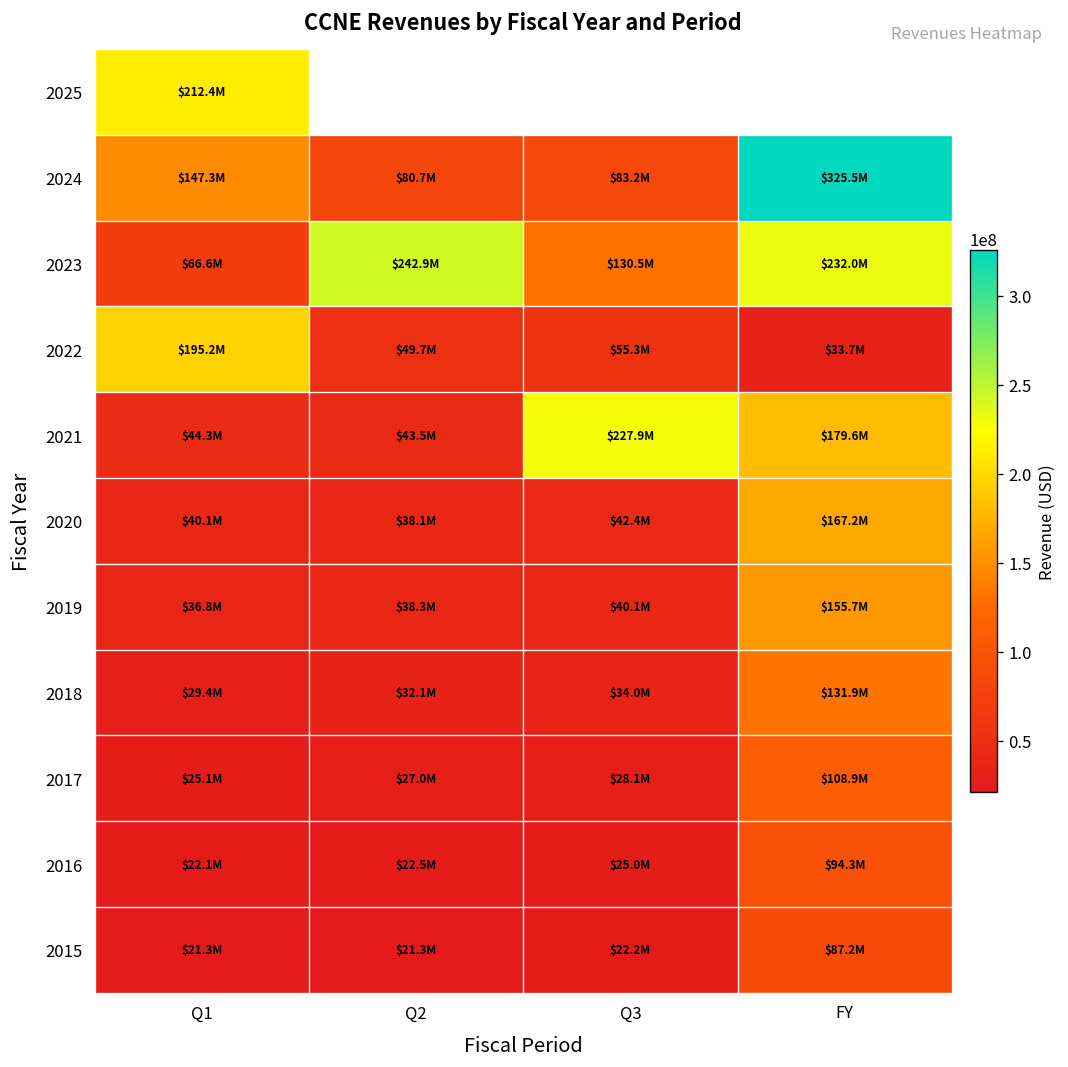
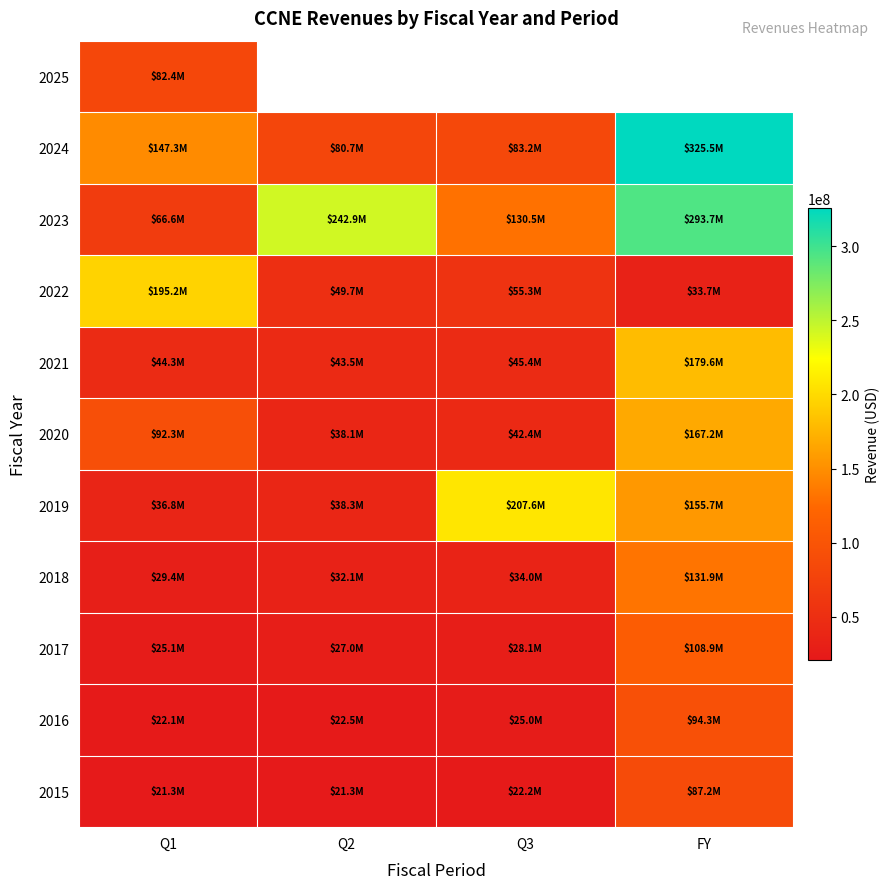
  {
    "2025": {
-     "Q1": "$212.4M"
+     "Q1": "$82.4M"
    },
    "2024": {
      "Q1": "$147.3M",
      "Q2": "$80.7M",
      "Q3": "$83.2M",
      "FY": "$325.5M"
    },
    "2023": {
      "Q1": "$66.6M",
      "Q2": "$242.9M",
      "Q3": "$130.5M",
-     "FY": "$232.0M"
+     "FY": "$293.7M"
    },
    "2022": {
      "Q1": "$195.2M",
      "Q2": "$49.7M",
      "Q3": "$55.3M",
      "FY": "$33.7M"
    },
    "2021": {
      "Q1": "$44.3M",
      "Q2": "$43.5M",
-     "Q3": "$227.9M",
+     "Q3": "$45.4M",
      "FY": "$179.6M"
    },
    "2020": {
-     "Q1": "$40.1M",
+     "Q1": "$92.3M",
      "Q2": "$38.1M",
      "Q3": "$42.4M",
      "FY": "$167.2M"
    },
    "2019": {
      "Q1": "$36.8M",
      "Q2": "$38.3M",
-     "Q3": "$40.1M",
+     "Q3": "$207.6M",
      "FY": "$155.7M"
    },
    "2018": {
      "Q1": "$29.4M",
      "Q2": "$32.1M",
      "Q3": "$34.0M",
      "FY": "$131.9M"
    },
    "2017": {
      "Q1": "$25.1M",
      "Q2": "$27.0M",
      "Q3": "$28.1M",
      "FY": "$108.9M"
    },
    "2016": {
      "Q1": "$22.1M",
      "Q2": "$22.5M",
      "Q3": "$25.0M",
      "FY": "$94.3M"
    },
    "2015": {
      "Q1": "$21.3M",
      "Q2": "$21.3M",
      "Q3": "$22.2M",
      "FY": "$87.2M"
    }
  }
